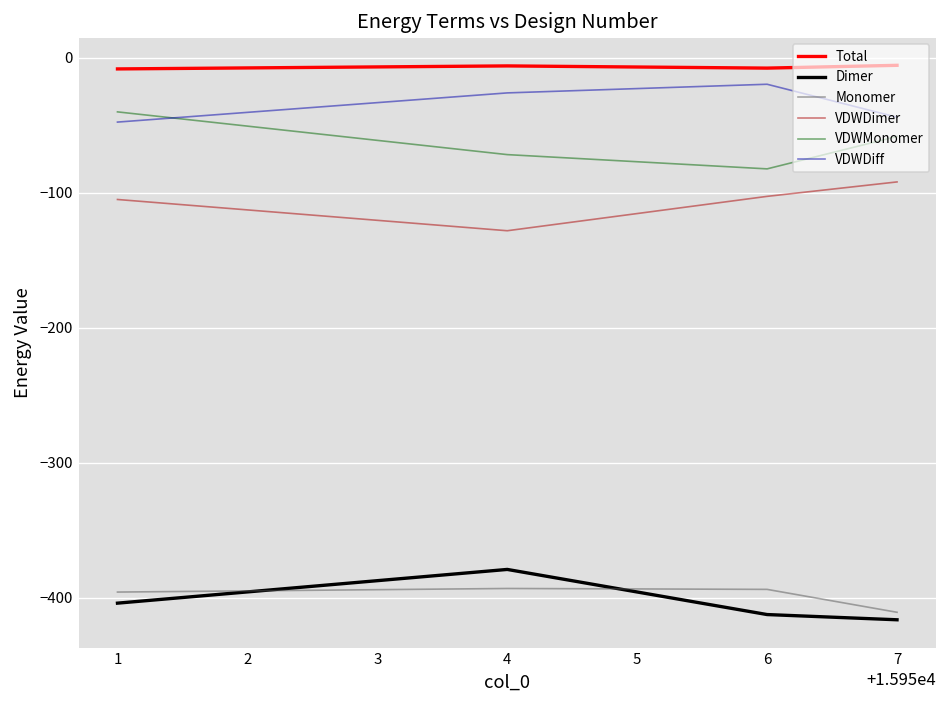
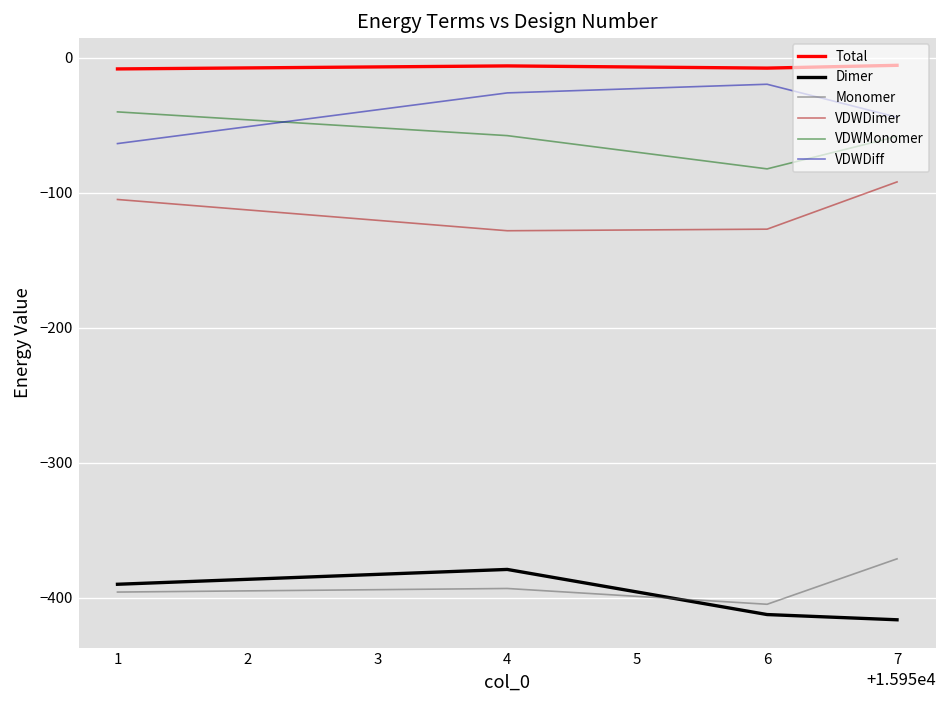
  {
    "Total": {
      "1": -8,
      "4": -6,
      "6": -8
    },
    "Dimer": {
-     "1": -404,
+     "1": -390,
      "4": -379,
      "6": -413,
      "7": -416
    },
    "Monomer": {
      "1": -396,
      "4": -393,
-     "6": -394,
-     "7": -411
+     "6": -405,
+     "7": -371
    },
    "VDWDimer": {
      "1": -105,
      "4": -128,
-     "6": -103,
+     "6": -127,
      "7": -92
    },
    "VDWMonomer": {
      "1": -40,
-     "4": -72,
+     "4": -58,
      "6": -82
    },
    "VDWDiff": {
-     "1": -48,
+     "1": -64,
      "4": -26,
      "6": -20
    }
  }
